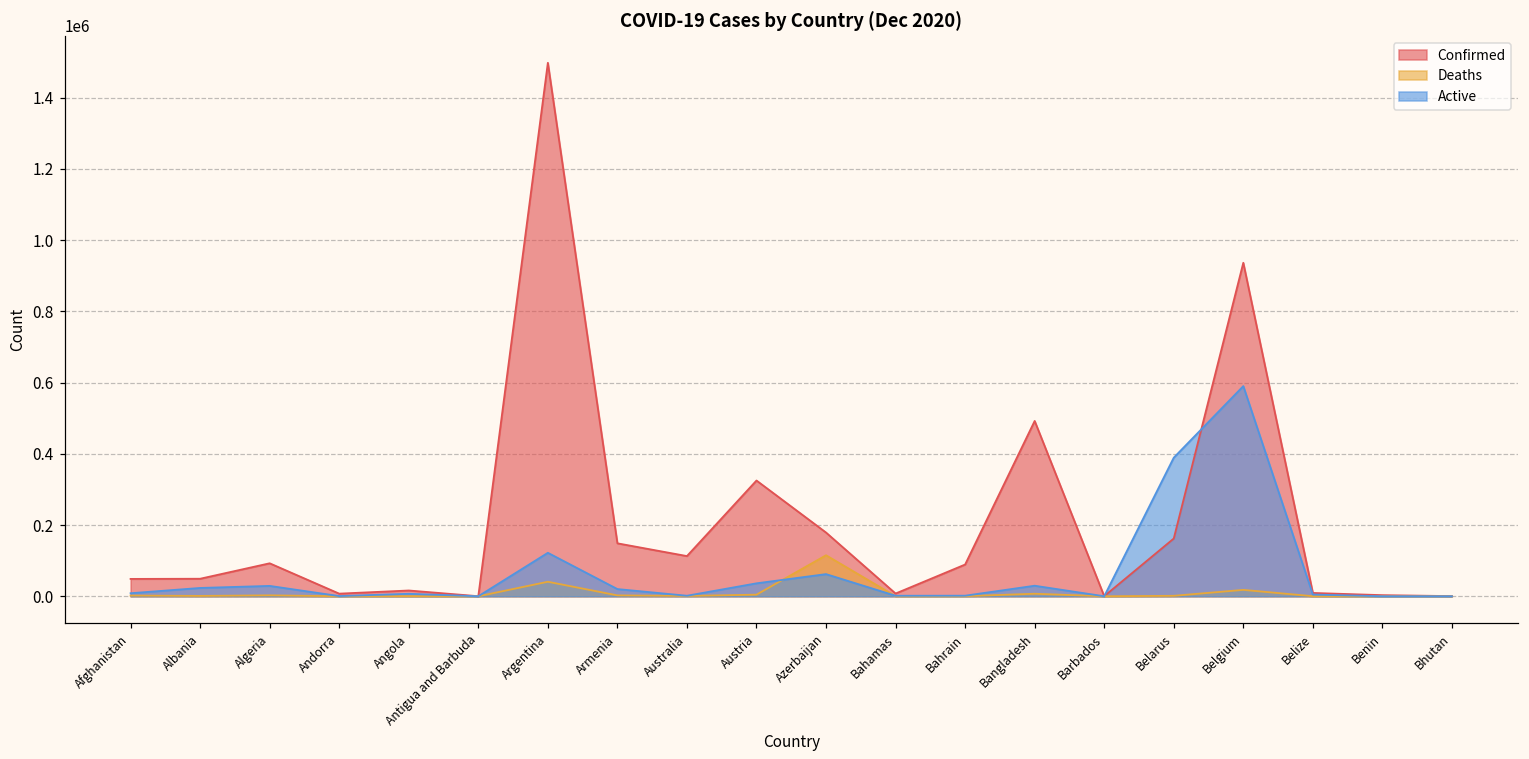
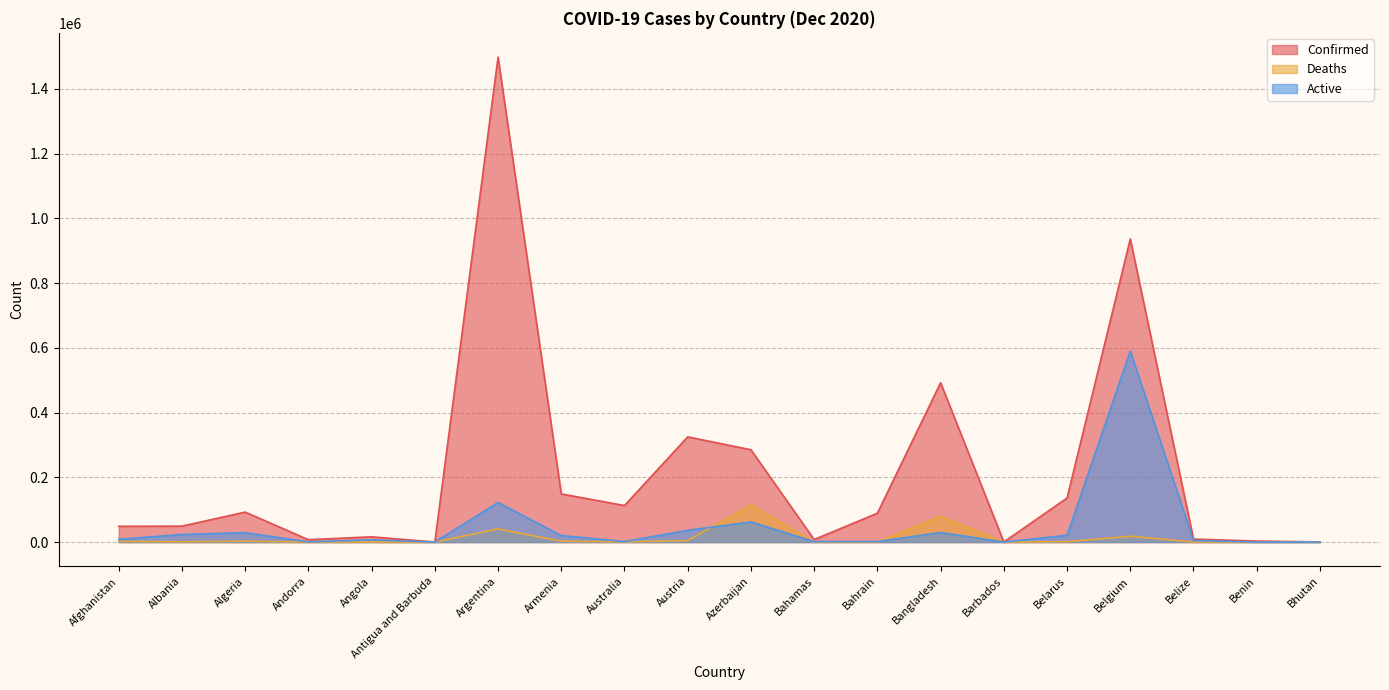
  {
    "Confirmed": {
      "Afghanistan": 50000,
      "Albania": 50000,
      "Algeria": 90000,
      "Angola": 20000,
      "Argentina": 1500000,
      "Armenia": 150000,
      "Australia": 110000,
      "Austria": 330000,
-     "Azerbaijan": 180000,
+     "Azerbaijan": 290000,
      "Bahrain": 90000,
      "Bangladesh": 490000,
-     "Belarus": 160000,
+     "Belarus": 140000,
      "Belgium": 940000
    },
    "Deaths": {
      "Albania": 0,
      "Algeria": 0,
      "Argentina": 40000,
      "Armenia": 0,
      "Austria": 0,
      "Azerbaijan": 120000,
-     "Bangladesh": 10000,
+     "Bangladesh": 80000,
      "Belarus": 0,
      "Belgium": 20000
    },
    "Active": {
      "Albania": 20000,
      "Algeria": 30000,
      "Argentina": 120000,
      "Armenia": 20000,
      "Austria": 40000,
      "Azerbaijan": 60000,
      "Bangladesh": 30000,
-     "Belarus": 390000,
+     "Belarus": 20000,
      "Belgium": 590000
    }
  }
